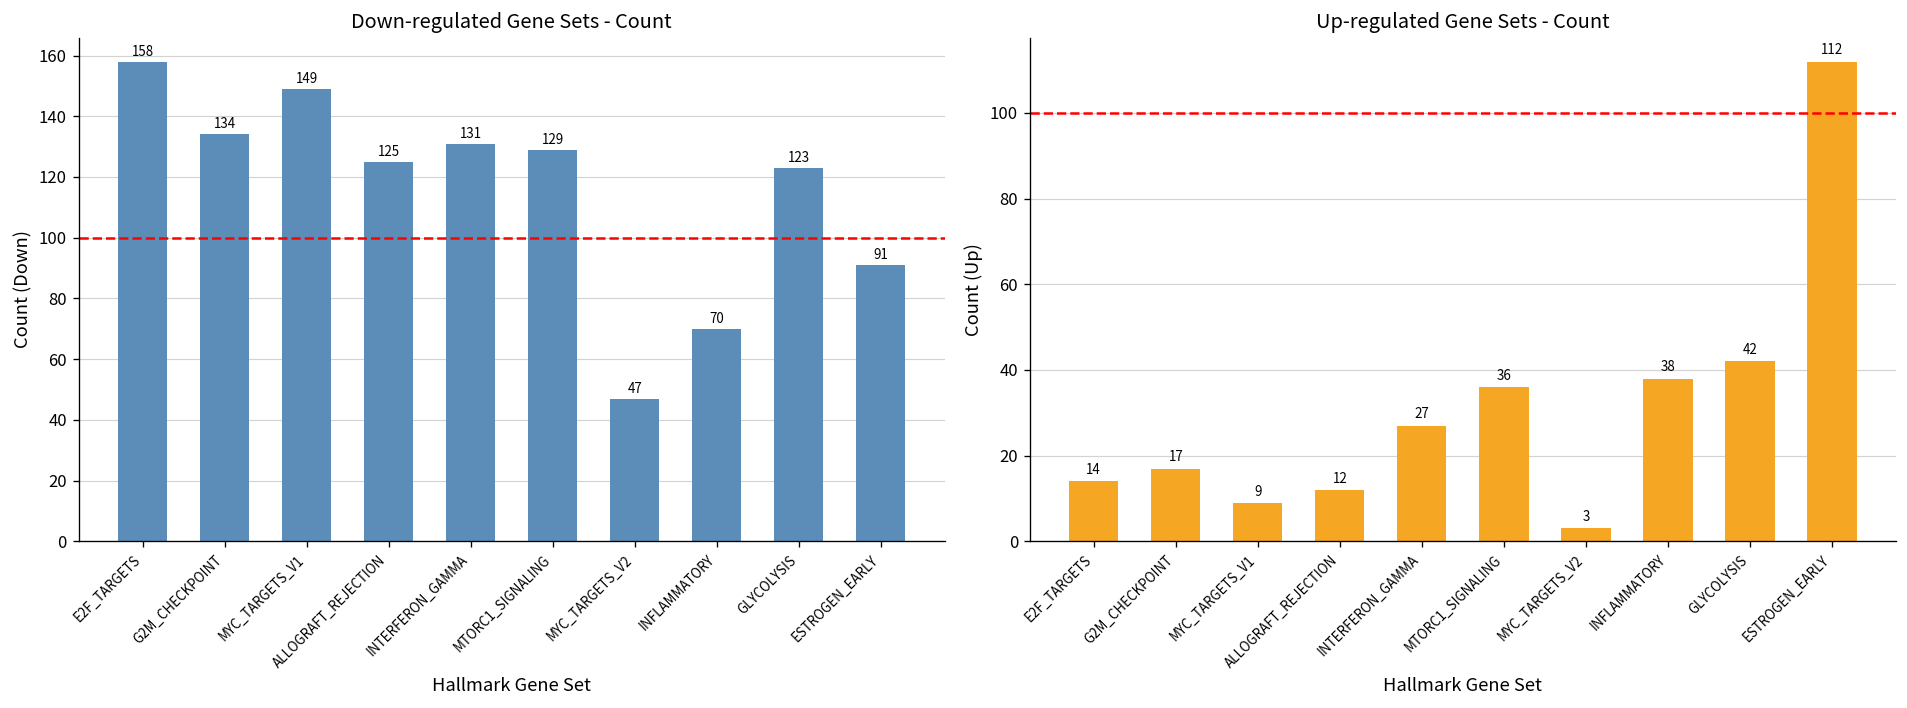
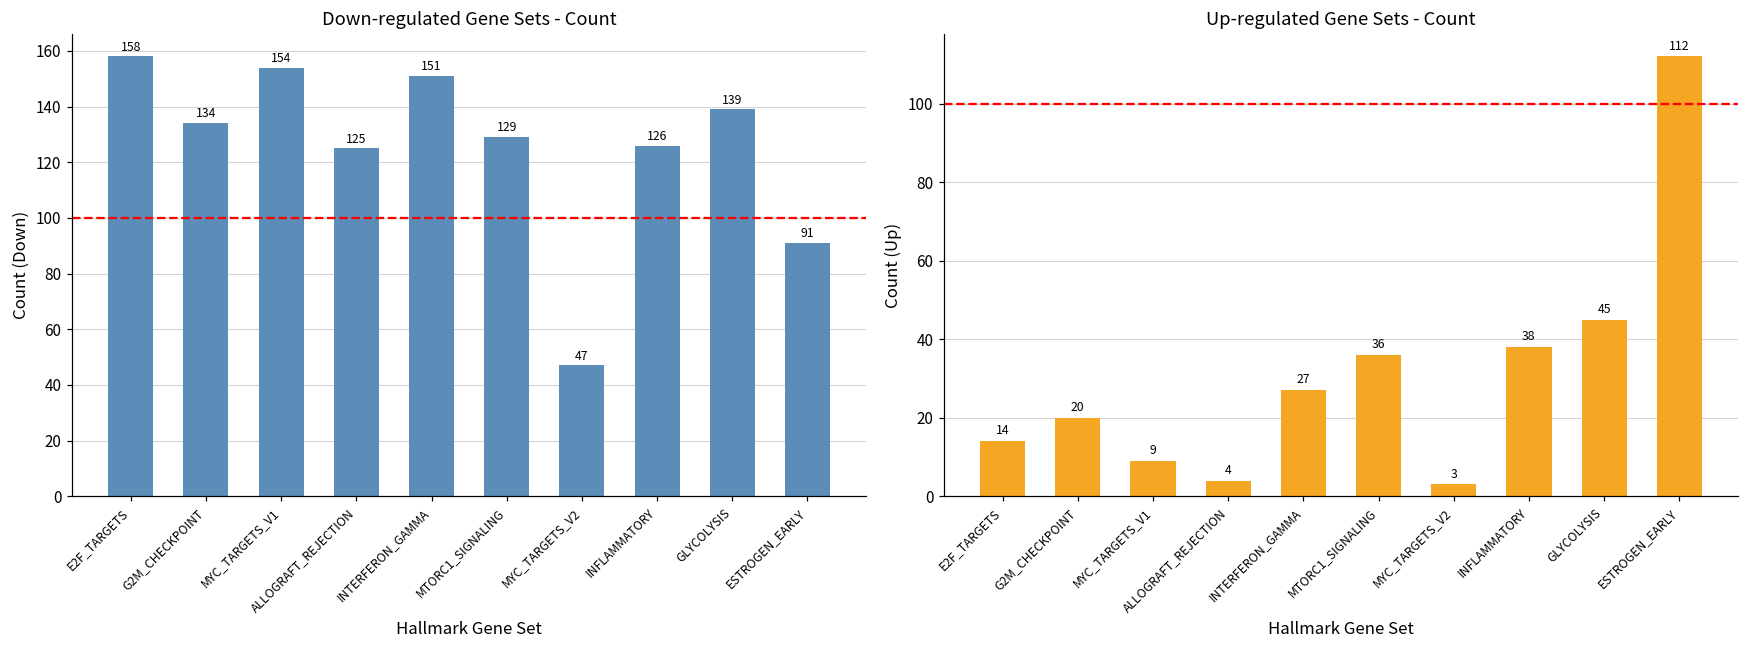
  {
    "Down-regulated Gene Sets - Count": {
      "E2F_TARGETS": 158,
      "G2M_CHECKPOINT": 134,
-     "MYC_TARGETS_V1": 149,
+     "MYC_TARGETS_V1": 154,
      "ALLOGRAFT_REJECTION": 125,
-     "INTERFERON_GAMMA": 131,
+     "INTERFERON_GAMMA": 151,
      "MTORC1_SIGNALING": 129,
      "MYC_TARGETS_V2": 47,
-     "INFLAMMATORY": 70,
-     "GLYCOLYSIS": 123,
+     "INFLAMMATORY": 126,
+     "GLYCOLYSIS": 139,
      "ESTROGEN_EARLY": 91
    },
    "Up-regulated Gene Sets - Count": {
      "E2F_TARGETS": 14,
-     "G2M_CHECKPOINT": 17,
+     "G2M_CHECKPOINT": 20,
      "MYC_TARGETS_V1": 9,
-     "ALLOGRAFT_REJECTION": 12,
+     "ALLOGRAFT_REJECTION": 4,
      "INTERFERON_GAMMA": 27,
      "MTORC1_SIGNALING": 36,
      "MYC_TARGETS_V2": 3,
      "INFLAMMATORY": 38,
-     "GLYCOLYSIS": 42,
+     "GLYCOLYSIS": 45,
      "ESTROGEN_EARLY": 112
    }
  }
